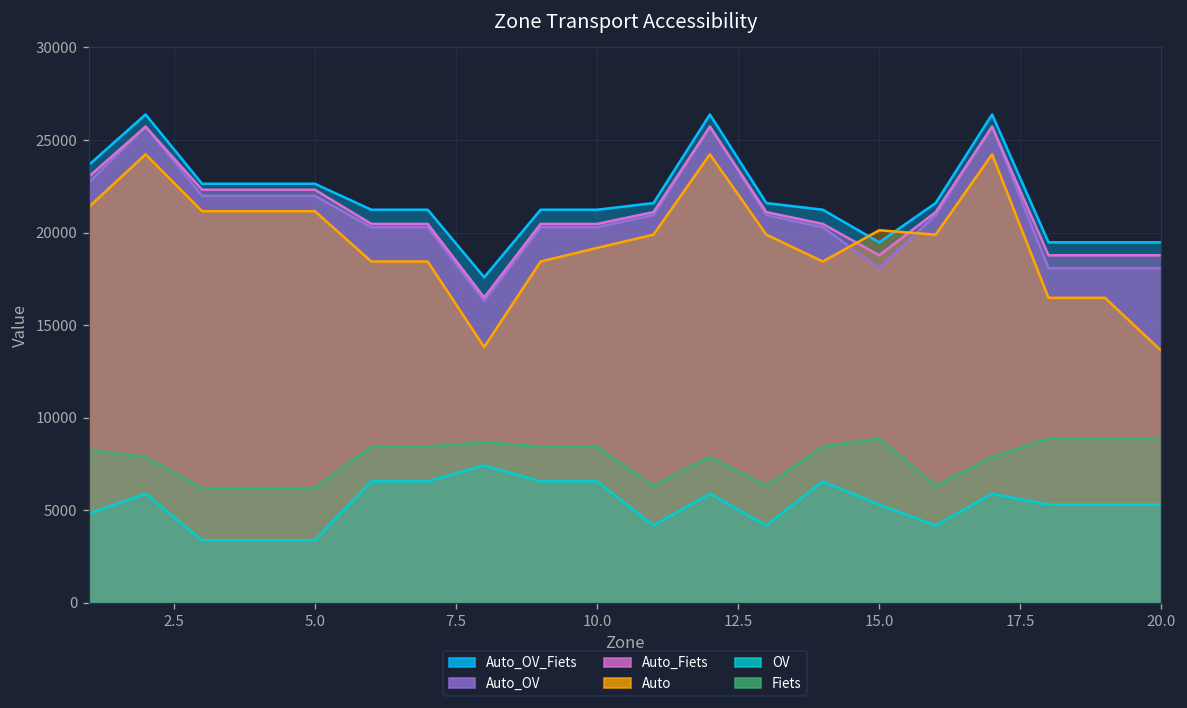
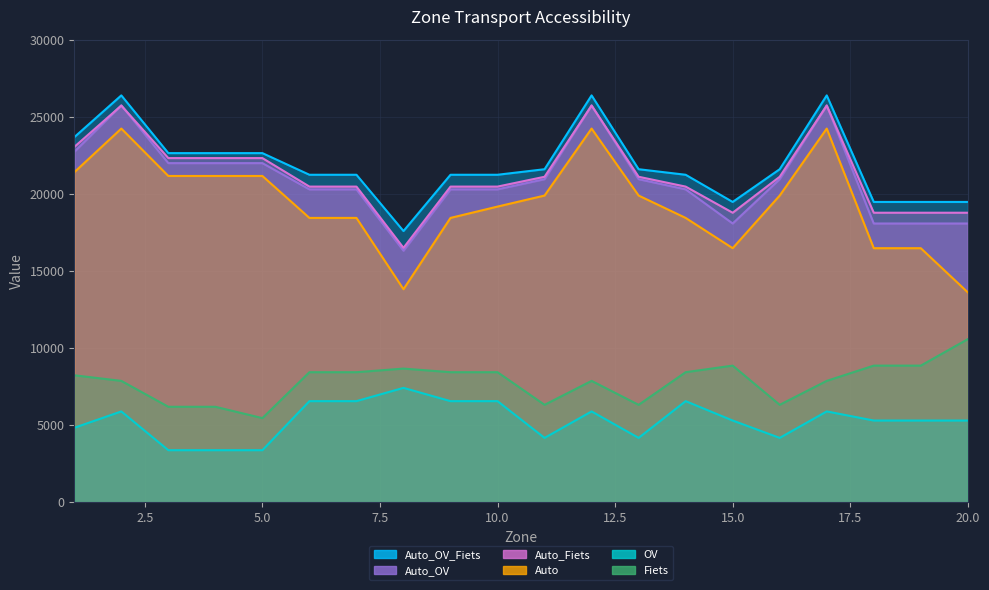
  {
    "Auto": {
      "5.0": 21200,
      "10.0": 19200,
-     "15.0": 20100,
+     "15.0": 16500,
      "20.0": 13600
    },
    "Fiets": {
-     "5.0": 6200,
+     "5.0": 5500,
      "10.0": 8400,
      "15.0": 8900,
-     "20.0": 8900
+     "20.0": 10600
    }
  }
